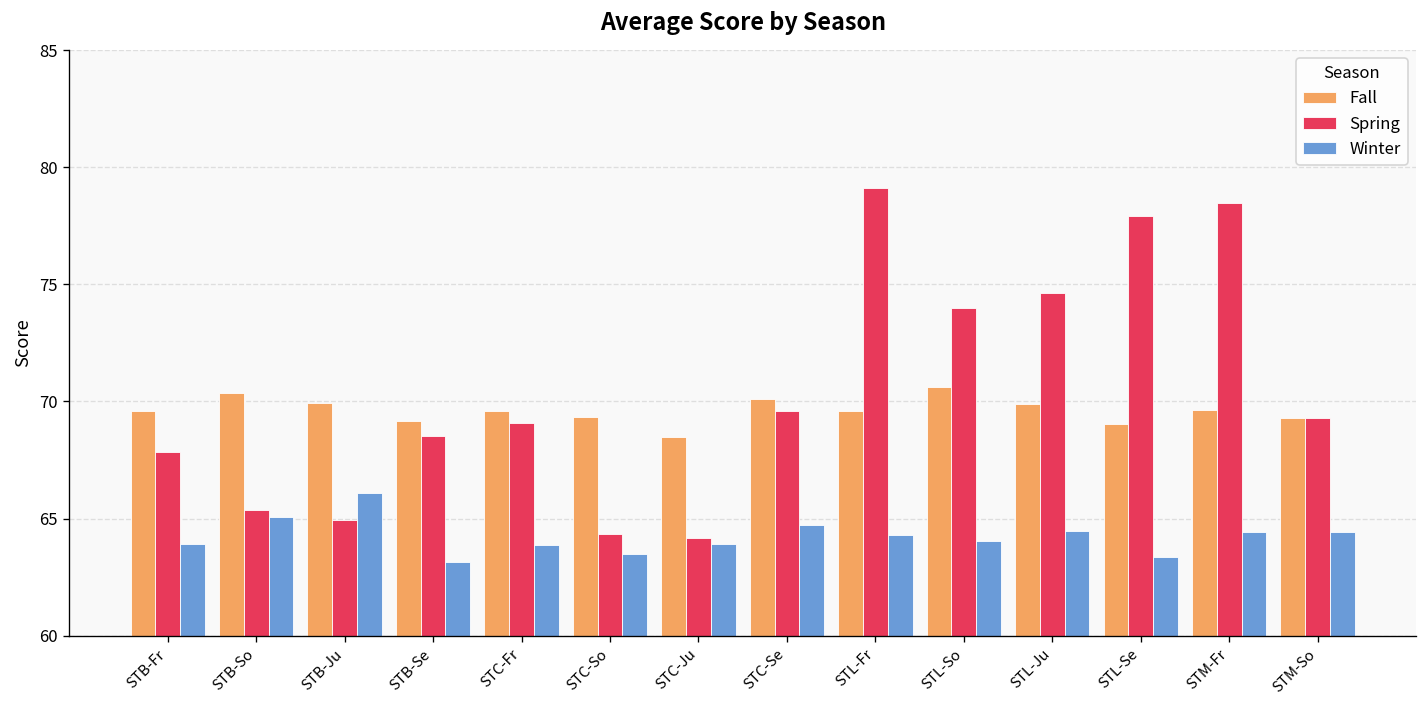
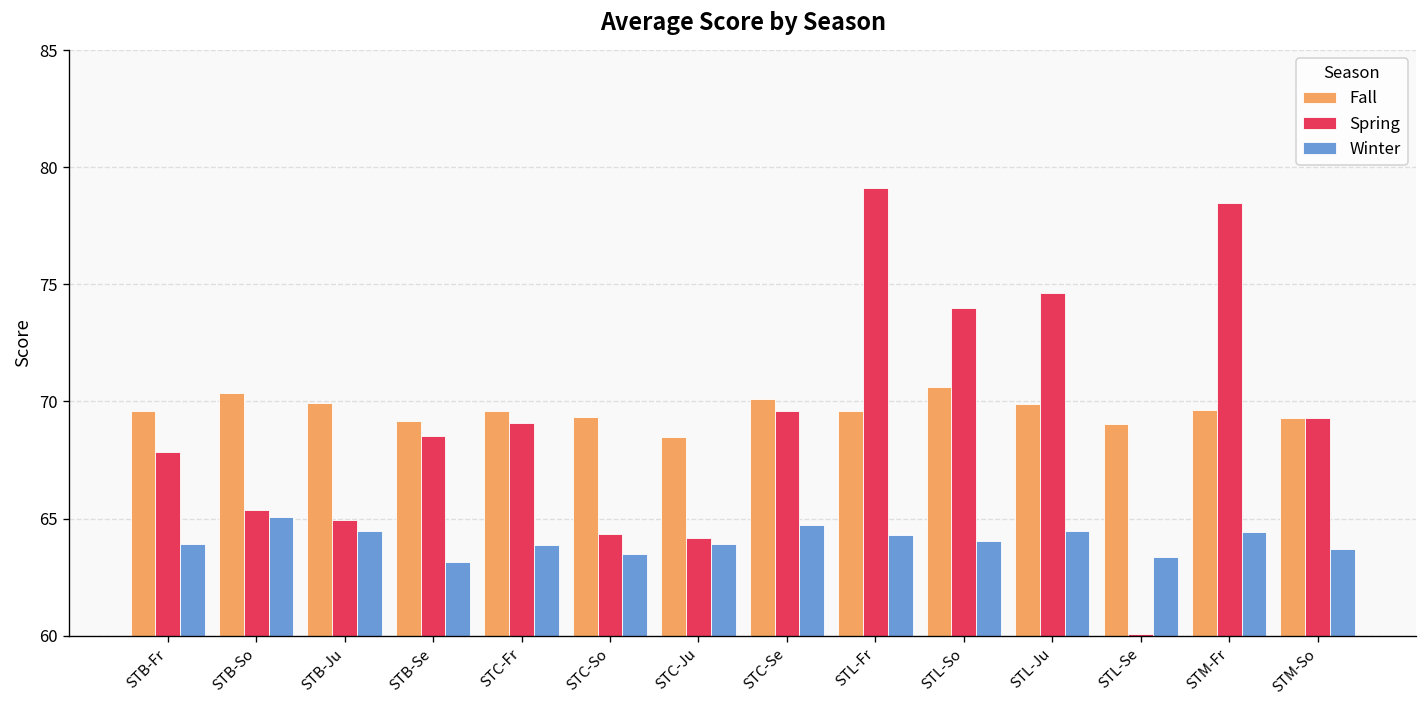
  {
    "Fall": {
      "STB-Fr": 69.6,
      "STB-So": 70.4,
      "STB-Ju": 70.0,
      "STB-Se": 69.2,
      "STC-Fr": 69.6,
      "STC-So": 69.3,
      "STC-Ju": 68.5,
      "STC-Se": 70.1,
      "STL-Fr": 69.6,
      "STL-So": 70.6,
      "STL-Ju": 69.9,
      "STL-Se": 69.0,
      "STM-Fr": 69.7,
      "STM-So": 69.3
    },
    "Spring": {
      "STB-Fr": 67.9,
      "STB-So": 65.4,
      "STB-Ju": 65.0,
      "STB-Se": 68.5,
      "STC-Fr": 69.1,
      "STC-So": 64.3,
      "STC-Ju": 64.2,
      "STC-Se": 69.6,
      "STL-Fr": 79.1,
      "STL-So": 74.0,
      "STL-Ju": 74.6,
-     "STL-Se": 77.9,
+     "STL-Se": 60.1,
      "STM-Fr": 78.5,
      "STM-So": 69.3
    },
    "Winter": {
      "STB-Fr": 63.9,
      "STB-So": 65.1,
-     "STB-Ju": 66.1,
+     "STB-Ju": 64.5,
      "STB-Se": 63.2,
      "STC-Fr": 63.9,
      "STC-So": 63.5,
      "STC-Ju": 63.9,
      "STC-Se": 64.7,
      "STL-Fr": 64.3,
      "STL-So": 64.1,
      "STL-Ju": 64.5,
      "STL-Se": 63.4,
      "STM-Fr": 64.4,
-     "STM-So": 64.4
+     "STM-So": 63.7
    }
  }
